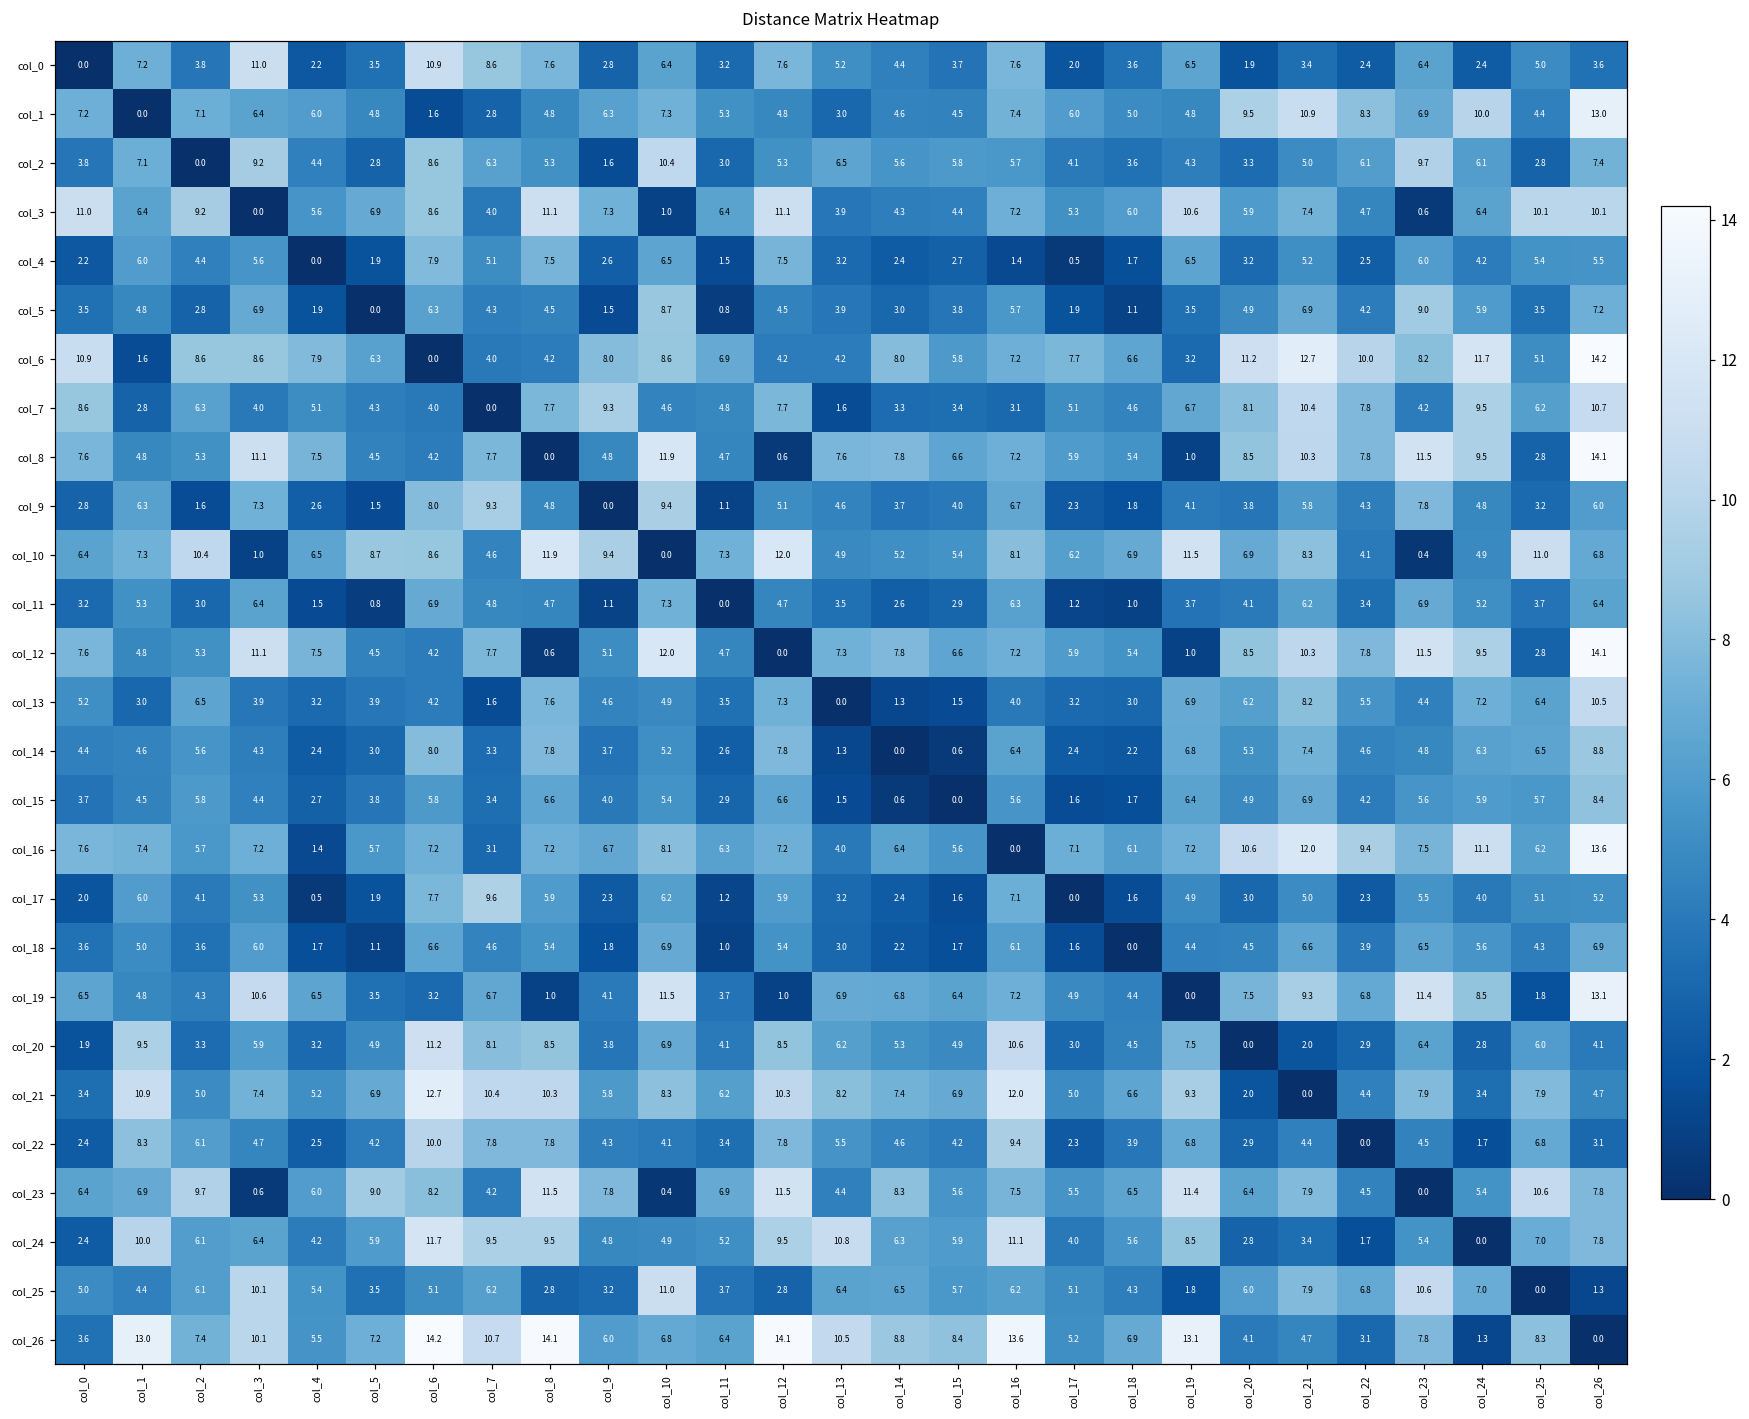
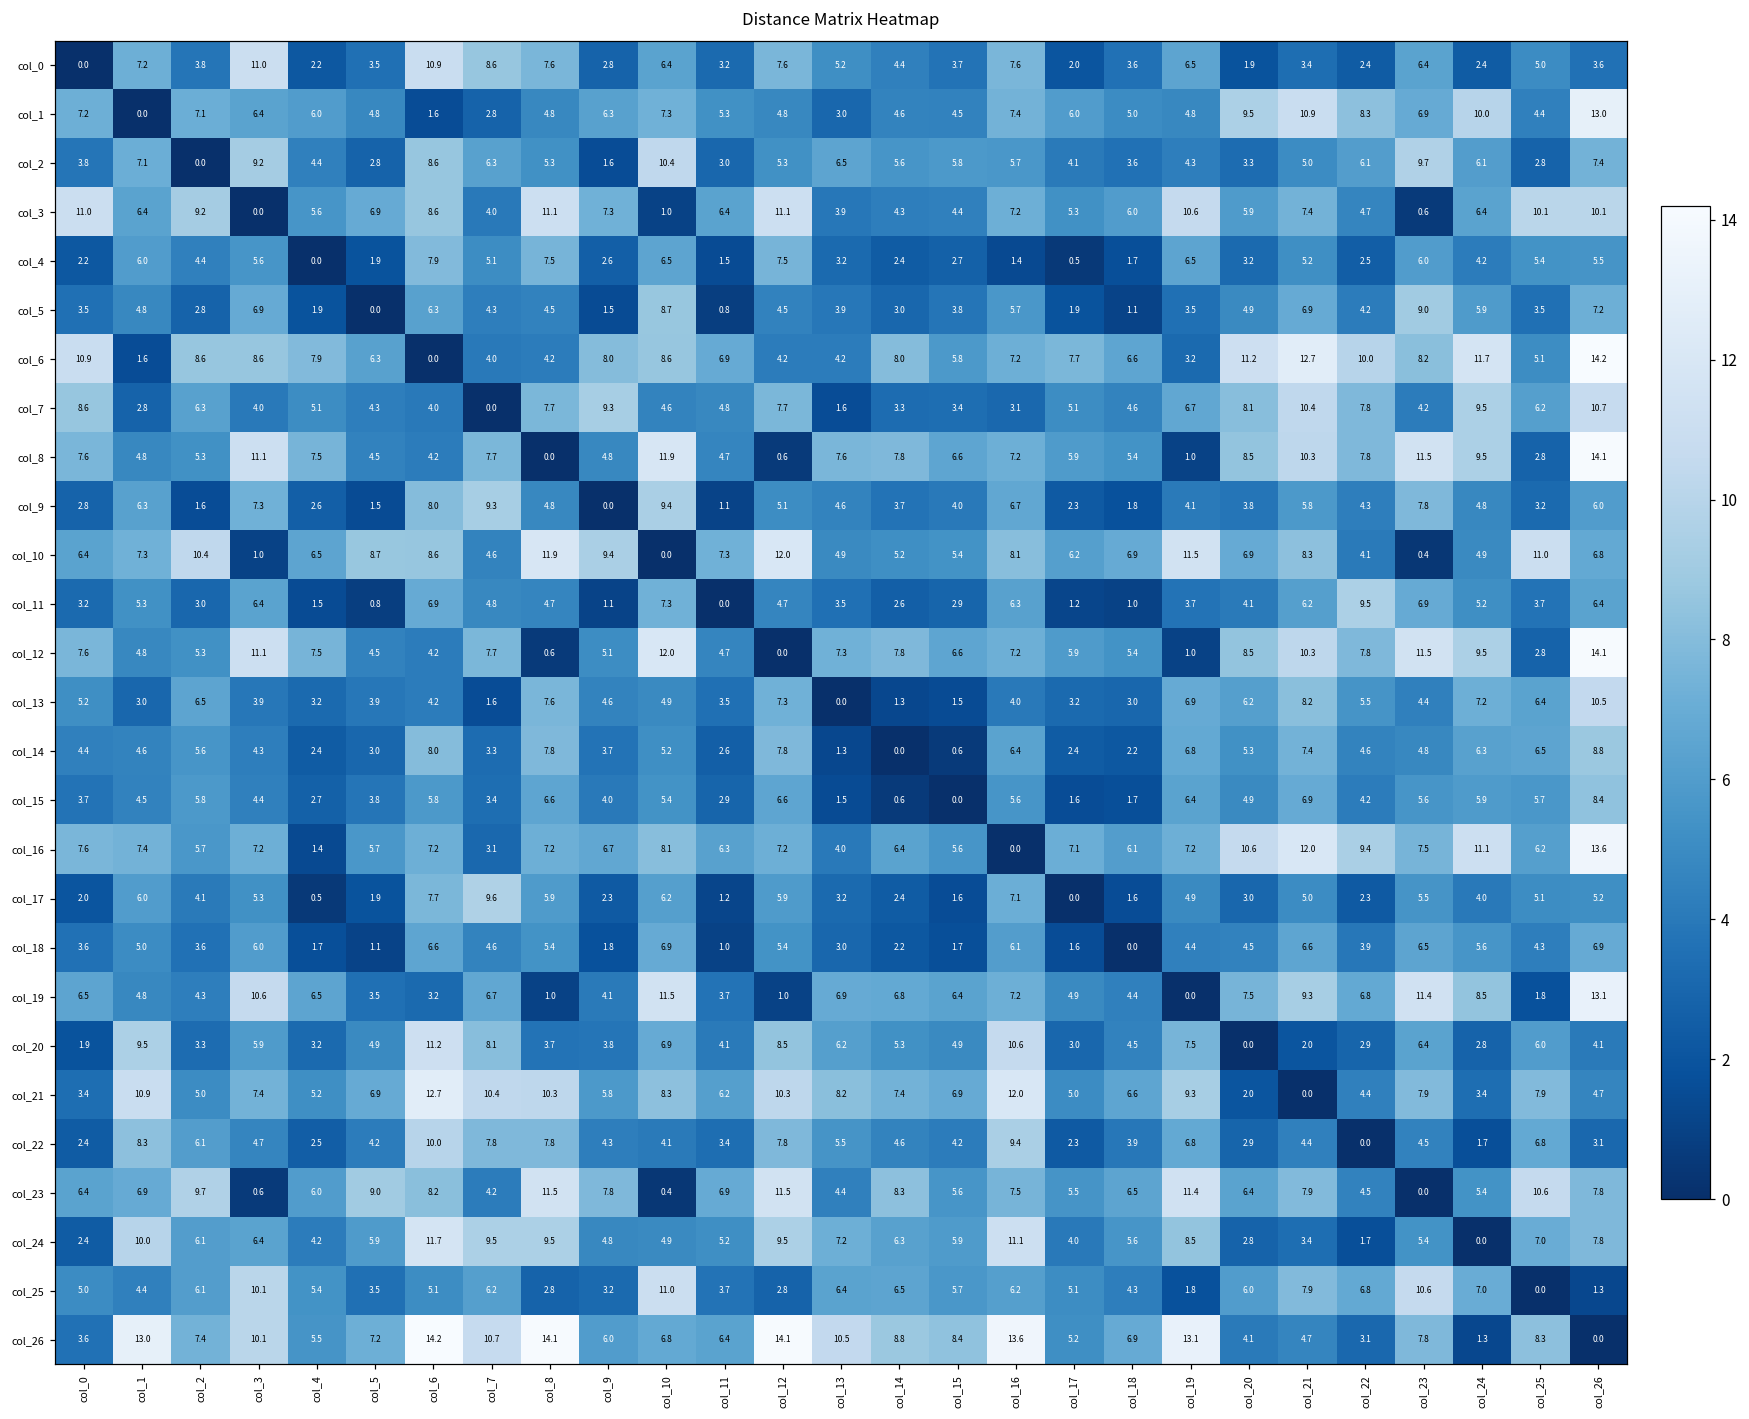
  {
    "col_11": {
      "col_0": 3.2,
      "col_1": 5.3,
      "col_2": 3.0,
      "col_3": 6.4,
      "col_4": 1.5,
      "col_5": 0.8,
      "col_6": 6.9,
      "col_7": 4.8,
      "col_8": 4.7,
      "col_9": 1.1,
      "col_10": 7.3,
      "col_11": 0.0,
      "col_12": 4.7,
      "col_13": 3.5,
      "col_14": 2.6,
      "col_15": 2.9,
      "col_16": 6.3,
      "col_17": 1.2,
      "col_18": 1.0,
      "col_19": 3.7,
      "col_20": 4.1,
      "col_21": 6.2,
-     "col_22": 3.4,
+     "col_22": 9.5,
      "col_23": 6.9,
      "col_24": 5.2,
      "col_25": 3.7,
      "col_26": 6.4
    },
    "col_20": {
      "col_0": 1.9,
      "col_1": 9.5,
      "col_2": 3.3,
      "col_3": 5.9,
      "col_4": 3.2,
      "col_5": 4.9,
      "col_6": 11.2,
      "col_7": 8.1,
-     "col_8": 8.5,
+     "col_8": 3.7,
      "col_9": 3.8,
      "col_10": 6.9,
      "col_11": 4.1,
      "col_12": 8.5,
      "col_13": 6.2,
      "col_14": 5.3,
      "col_15": 4.9,
      "col_16": 10.6,
      "col_17": 3.0,
      "col_18": 4.5,
      "col_19": 7.5,
      "col_20": 0.0,
      "col_21": 2.0,
      "col_22": 2.9,
      "col_23": 6.4,
      "col_24": 2.8,
      "col_25": 6.0,
      "col_26": 4.1
    },
    "col_24": {
      "col_0": 2.4,
      "col_1": 10.0,
      "col_2": 6.1,
      "col_3": 6.4,
      "col_4": 4.2,
      "col_5": 5.9,
      "col_6": 11.7,
      "col_7": 9.5,
      "col_8": 9.5,
      "col_9": 4.8,
      "col_10": 4.9,
      "col_11": 5.2,
      "col_12": 9.5,
-     "col_13": 10.8,
+     "col_13": 7.2,
      "col_14": 6.3,
      "col_15": 5.9,
      "col_16": 11.1,
      "col_17": 4.0,
      "col_18": 5.6,
      "col_19": 8.5,
      "col_20": 2.8,
      "col_21": 3.4,
      "col_22": 1.7,
      "col_23": 5.4,
      "col_24": 0.0,
      "col_25": 7.0,
      "col_26": 7.8
    }
  }
